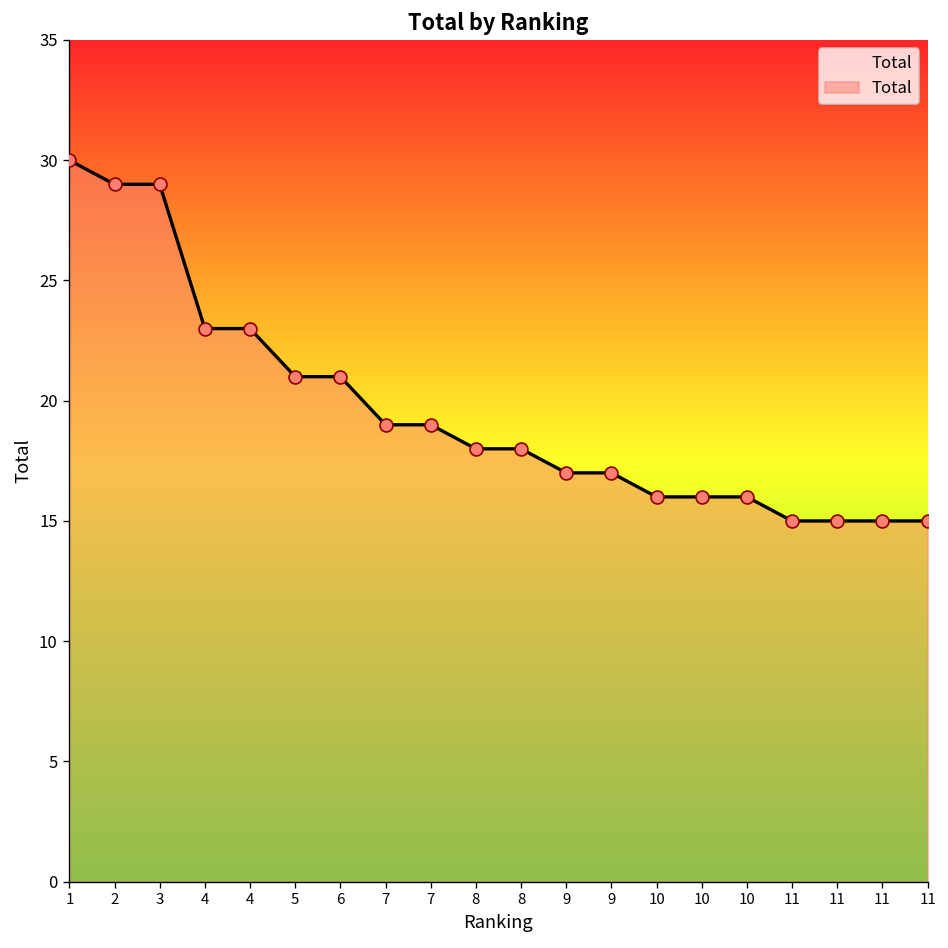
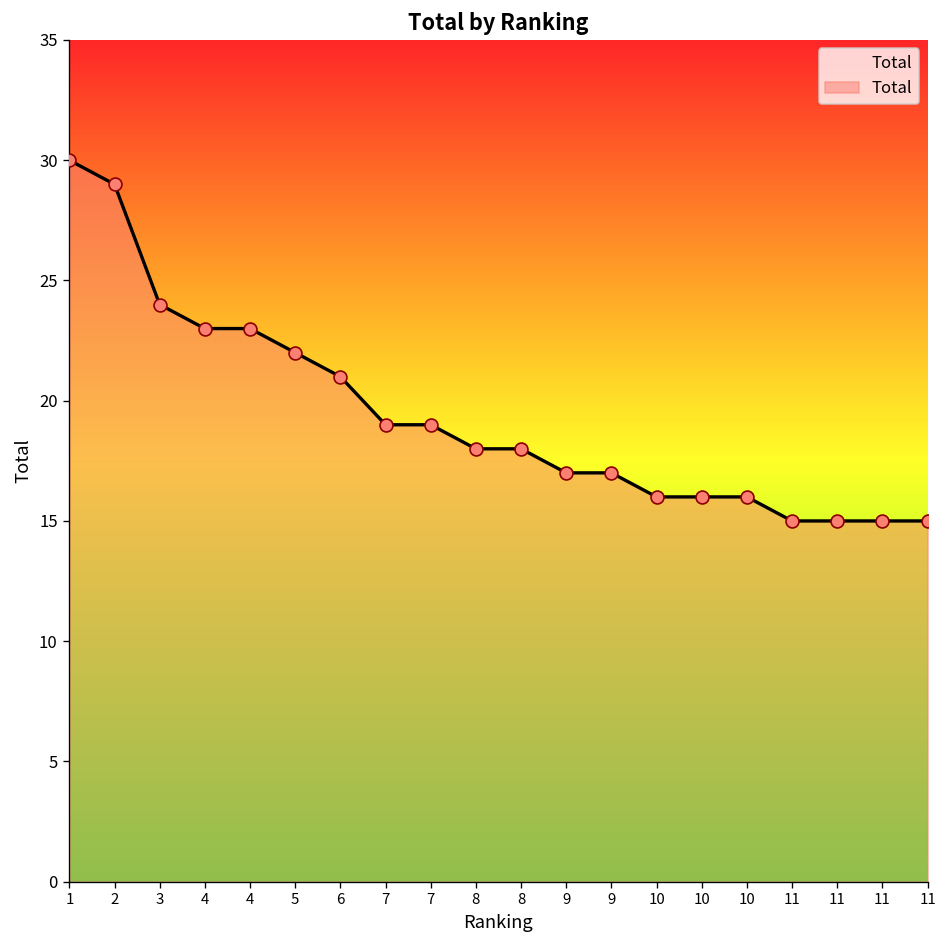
  {
    "1": 30,
    "2": 29,
-   "3": 29,
-   "5": 21,
+   "3": 24,
+   "5": 22,
    "6": 21
  }
